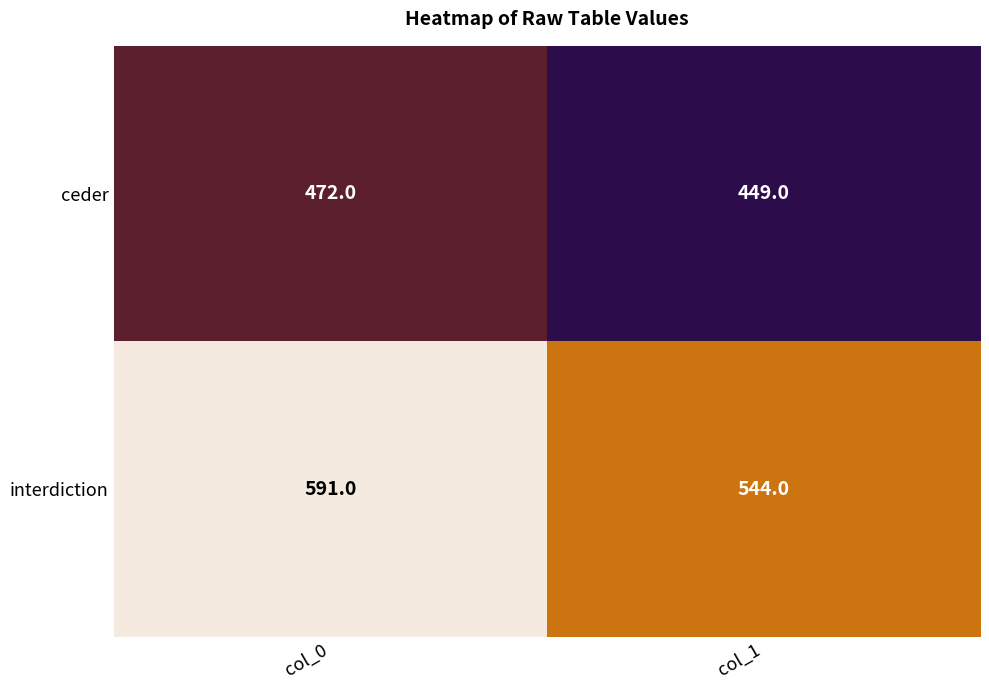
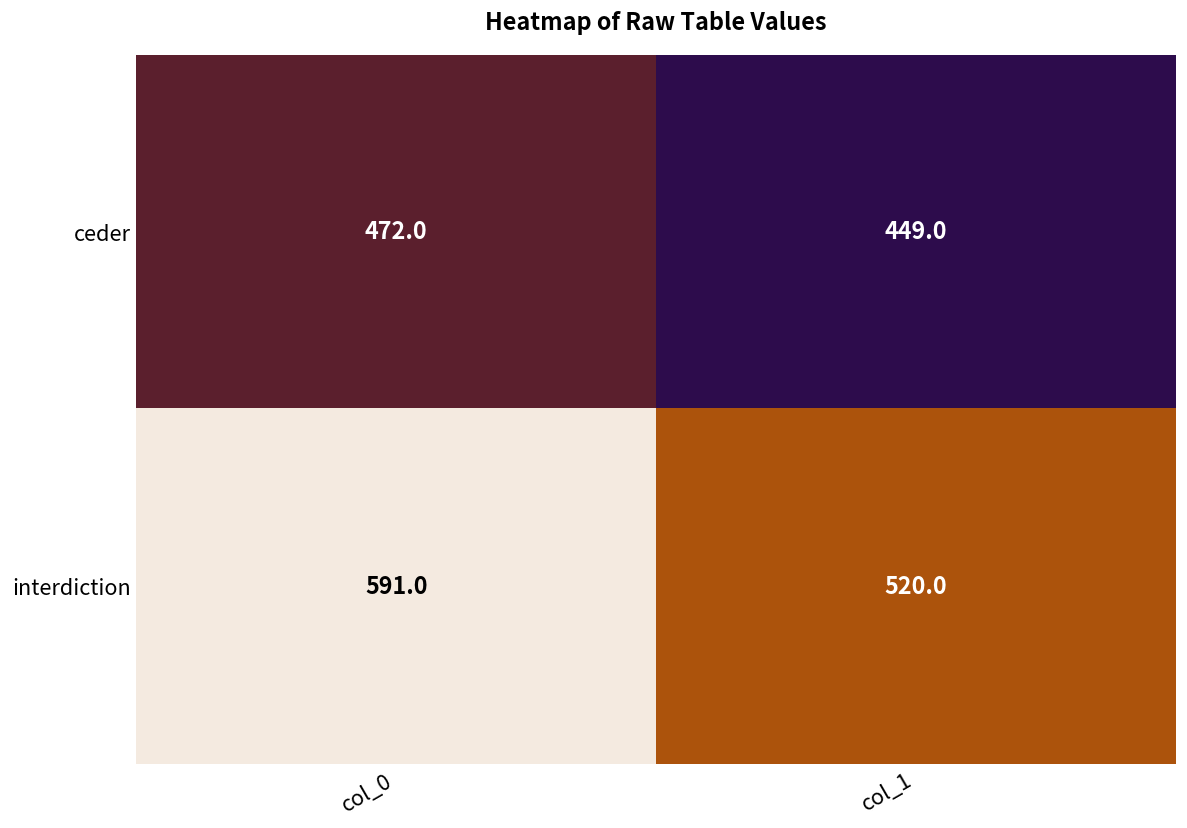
  {
    "ceder": {
      "col_0": 472.0,
      "col_1": 449.0
    },
    "interdiction": {
      "col_0": 591.0,
-     "col_1": 544.0
+     "col_1": 520.0
    }
  }
